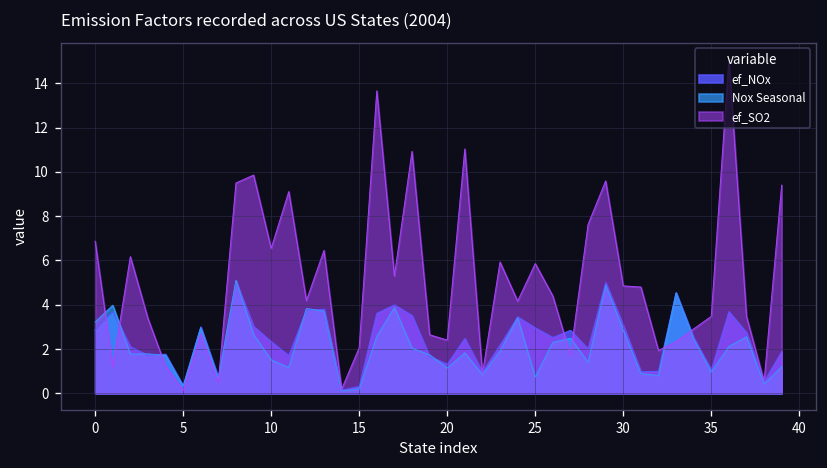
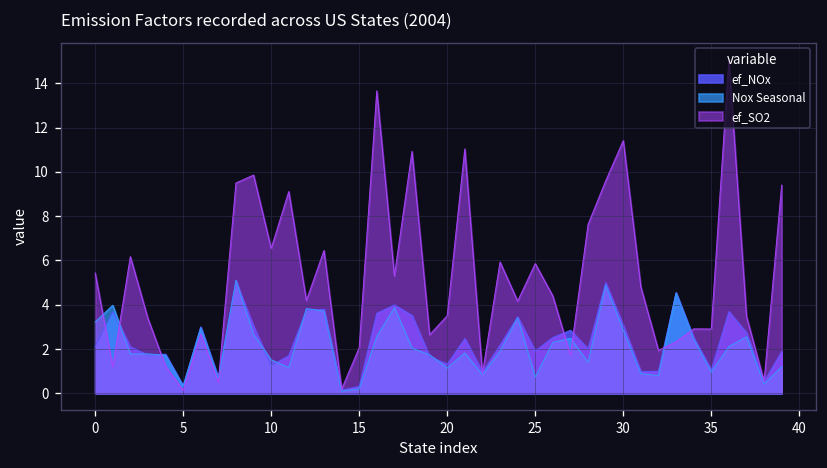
  {
    "ef_NOx": {
-     "0": 2.9,
-     "10": 2.3,
+     "0": 2.1,
+     "10": 1.2,
      "20": 1.3,
-     "25": 3.0,
+     "25": 1.9,
      "30": 3.1
    },
    "Nox Seasonal": {
      "0": 3.2,
      "10": 1.5,
      "20": 1.1,
      "25": 0.7,
      "30": 2.9
    },
    "ef_SO2": {
-     "0": 6.9,
+     "0": 5.4,
      "5": 0.1,
      "10": 6.5,
      "15": 2.1,
-     "20": 2.4,
+     "20": 3.5,
      "25": 5.9,
-     "30": 4.9,
-     "35": 3.5
+     "30": 11.4,
+     "35": 2.9
    }
  }
